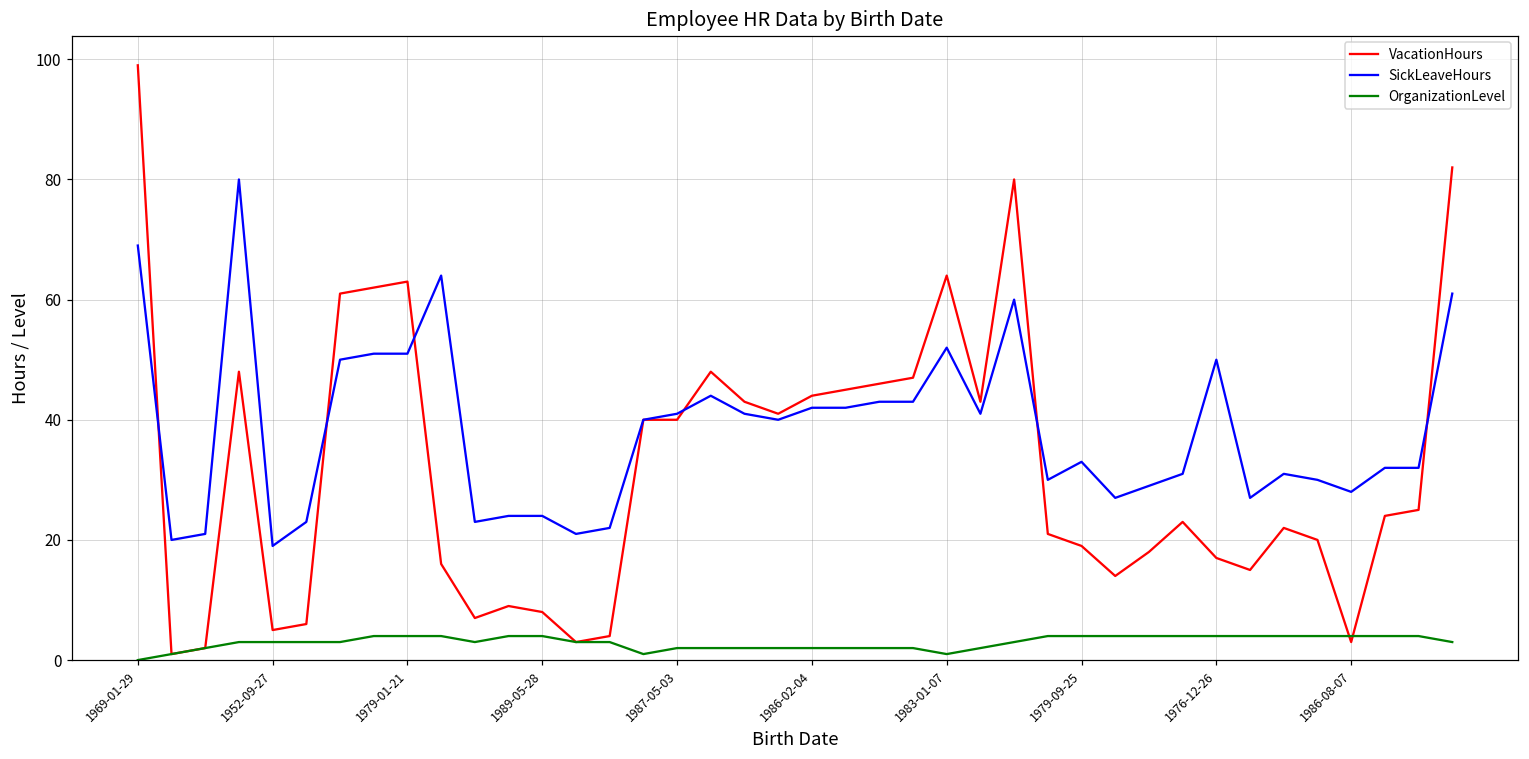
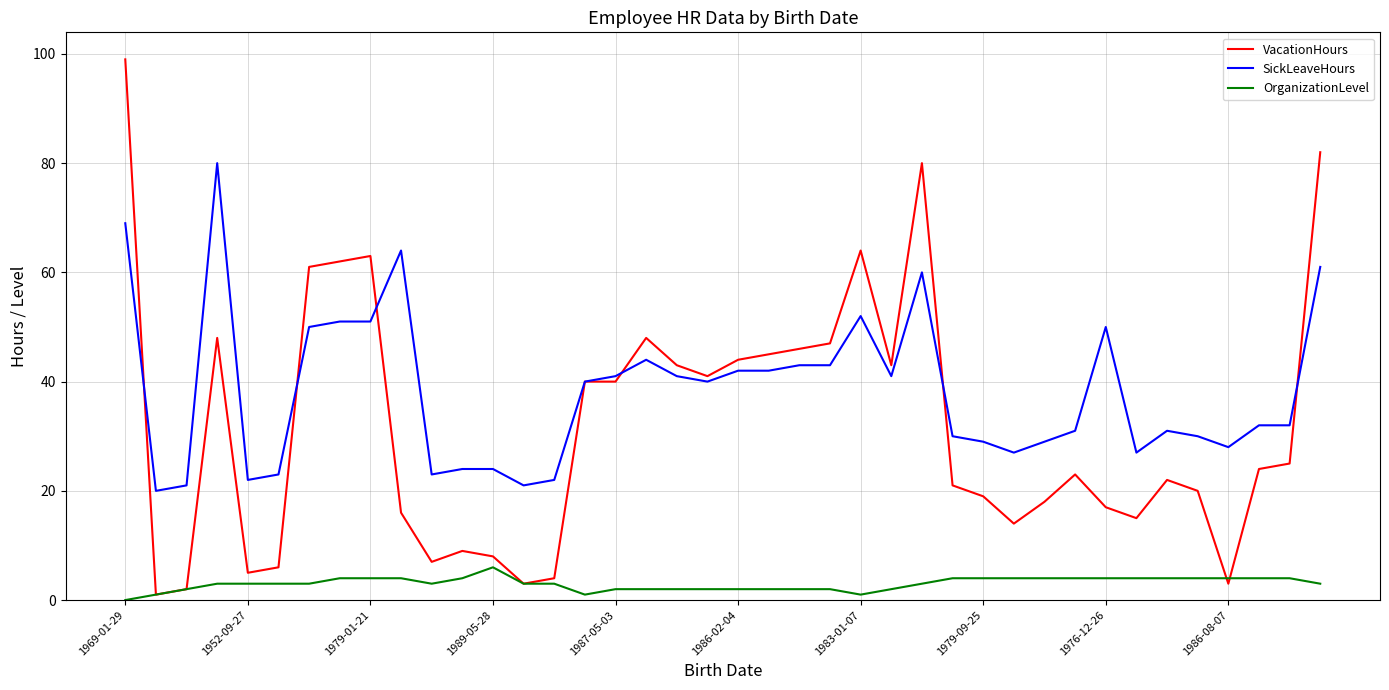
  {
    "VacationHours": {
      "1969-01-29": 99,
      "1952-09-27": 5,
      "1979-01-21": 63,
      "1989-05-28": 8,
      "1987-05-03": 40,
      "1986-02-04": 44,
      "1983-01-07": 64,
      "1979-09-25": 19,
      "1976-12-26": 17,
      "1986-08-07": 3
    },
    "SickLeaveHours": {
      "1969-01-29": 69,
-     "1952-09-27": 19,
+     "1952-09-27": 22,
      "1979-01-21": 51,
      "1989-05-28": 24,
      "1987-05-03": 41,
      "1986-02-04": 42,
      "1983-01-07": 52,
-     "1979-09-25": 33,
+     "1979-09-25": 29,
      "1976-12-26": 50,
      "1986-08-07": 28
    },
    "OrganizationLevel": {
      "1969-01-29": 0,
      "1952-09-27": 3,
      "1979-01-21": 4,
-     "1989-05-28": 4,
+     "1989-05-28": 6,
      "1987-05-03": 2,
      "1986-02-04": 2,
      "1983-01-07": 1,
      "1979-09-25": 4,
      "1976-12-26": 4,
      "1986-08-07": 4
    }
  }
